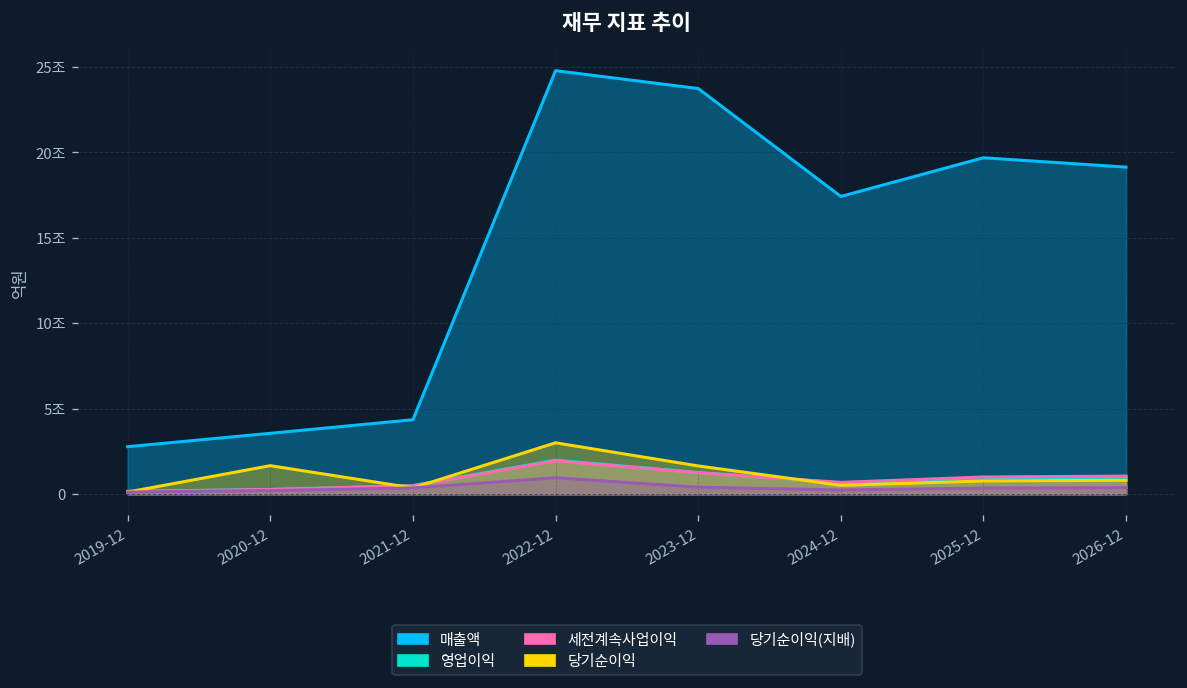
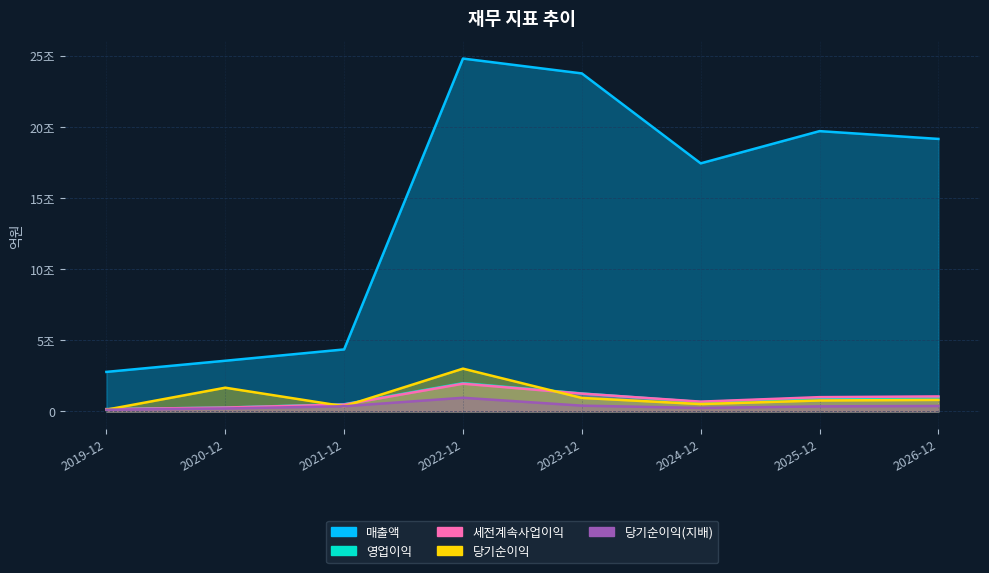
  {
    "당기순이익": {
      "2020-12": "1.7조",
      "2022-12": "3.0조",
-     "2023-12": "1.7조",
+     "2023-12": "1.0조",
      "2026-12": "0.8조"
    }
  }
